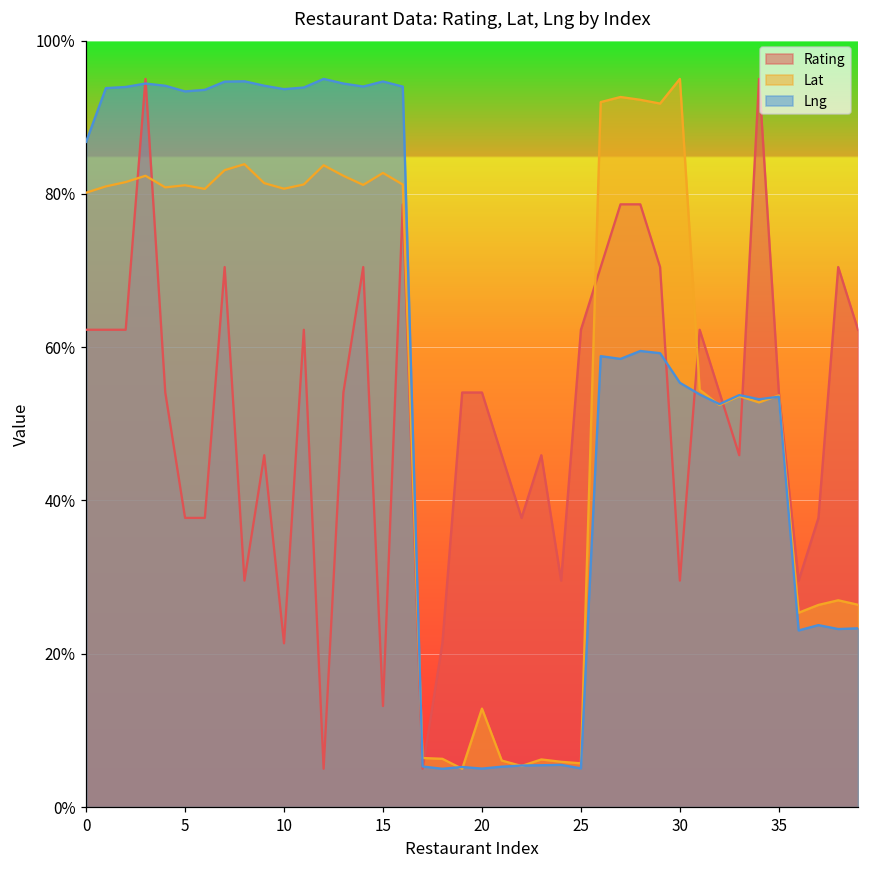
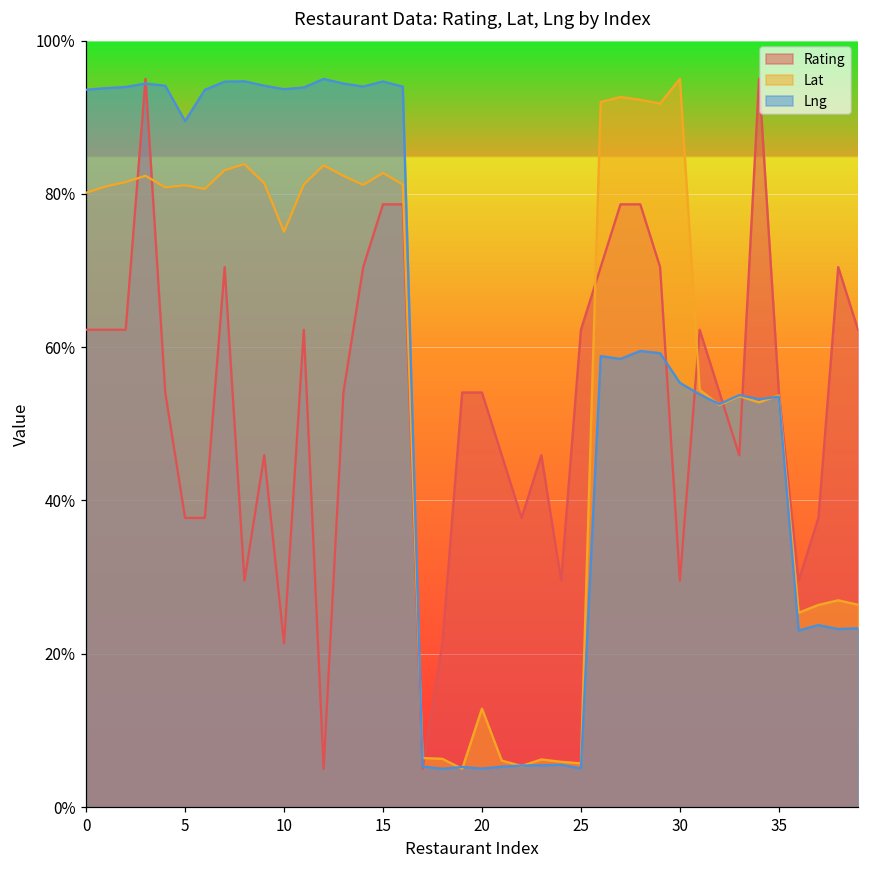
  {
    "Rating": {
      "0": "62%",
      "5": "38%",
      "10": "21%",
-     "15": "13%",
+     "15": "79%",
      "20": "54%",
      "25": "62%",
      "30": "30%",
      "35": "54%"
    },
    "Lat": {
      "0": "80%",
      "5": "81%",
-     "10": "81%",
+     "10": "75%",
      "15": "83%",
      "20": "13%",
      "25": "6%",
      "30": "95%"
    },
    "Lng": {
-     "0": "87%",
-     "5": "93%",
+     "0": "94%",
+     "5": "89%",
      "10": "94%",
      "15": "95%",
      "20": "5%",
      "25": "5%",
      "30": "55%"
    }
  }
